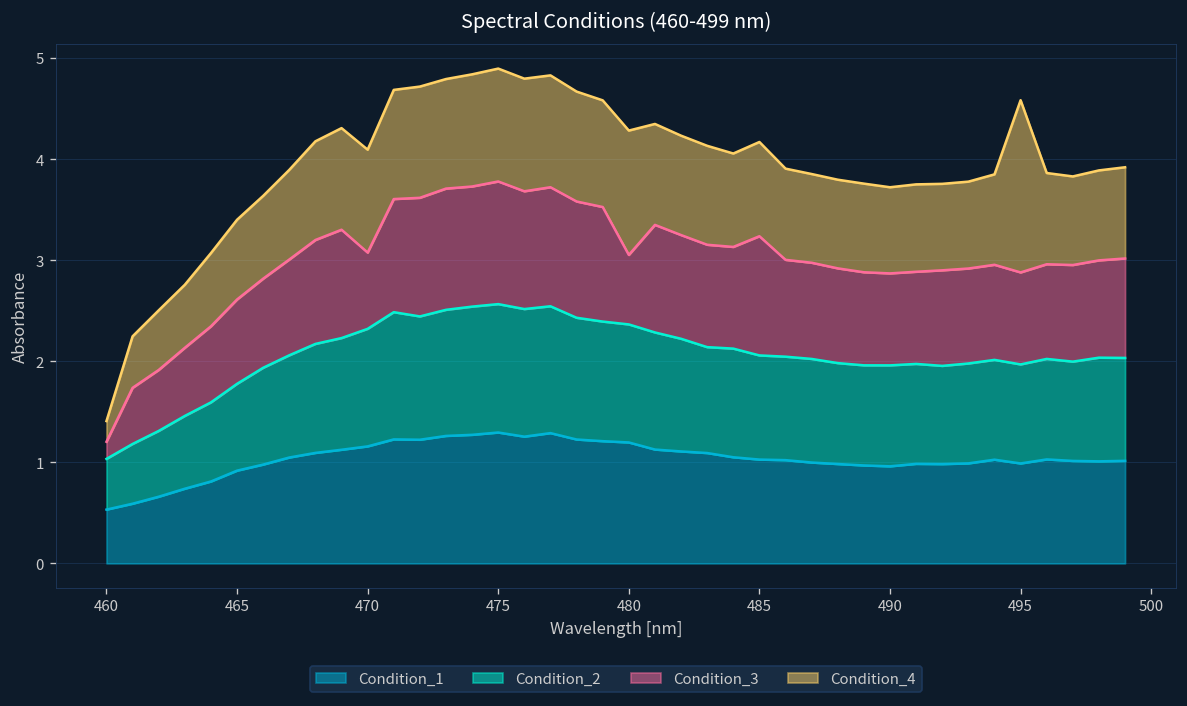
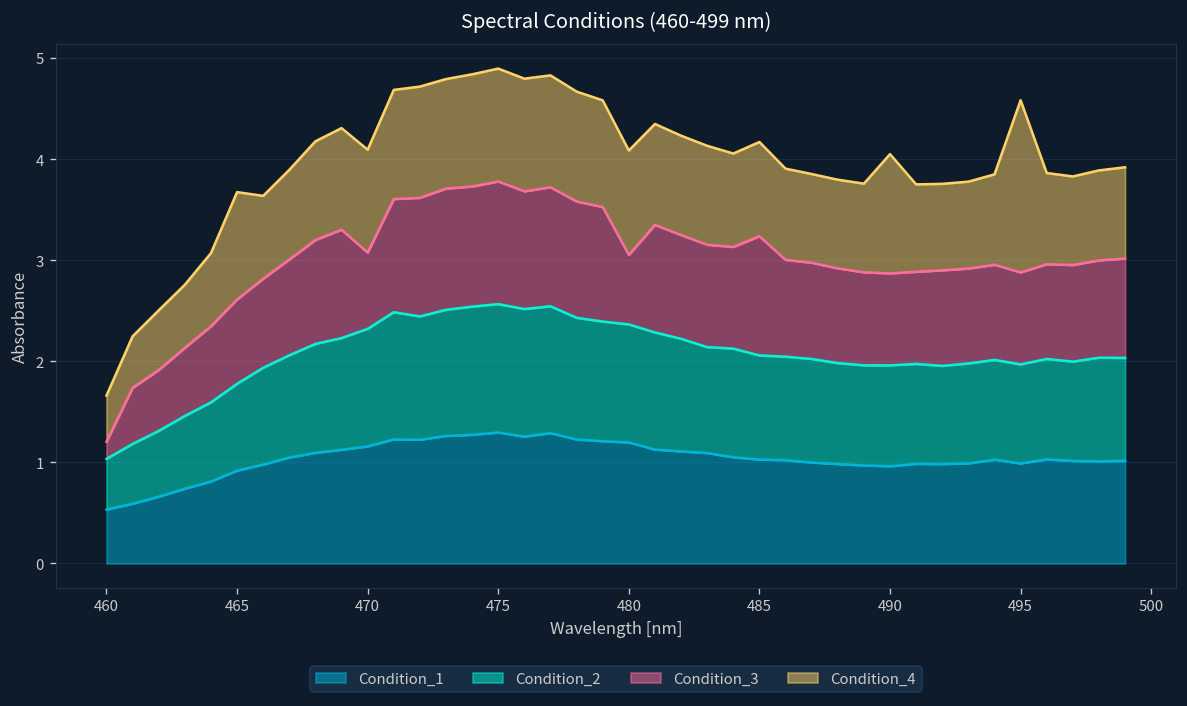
  {
    "Condition_3": {
      "460": 0.2,
      "465": 0.8,
      "470": 0.8,
      "475": 1.2,
      "480": 0.7,
      "485": 1.2,
      "490": 0.9,
      "495": 0.9
    },
    "Condition_4": {
-     "460": 0.2,
-     "465": 0.8,
+     "460": 0.5,
+     "465": 1.1,
      "470": 1.0,
      "475": 1.1,
-     "480": 1.2,
+     "480": 1.0,
      "485": 0.9,
-     "490": 0.9,
+     "490": 1.2,
      "495": 1.7
    }
  }
